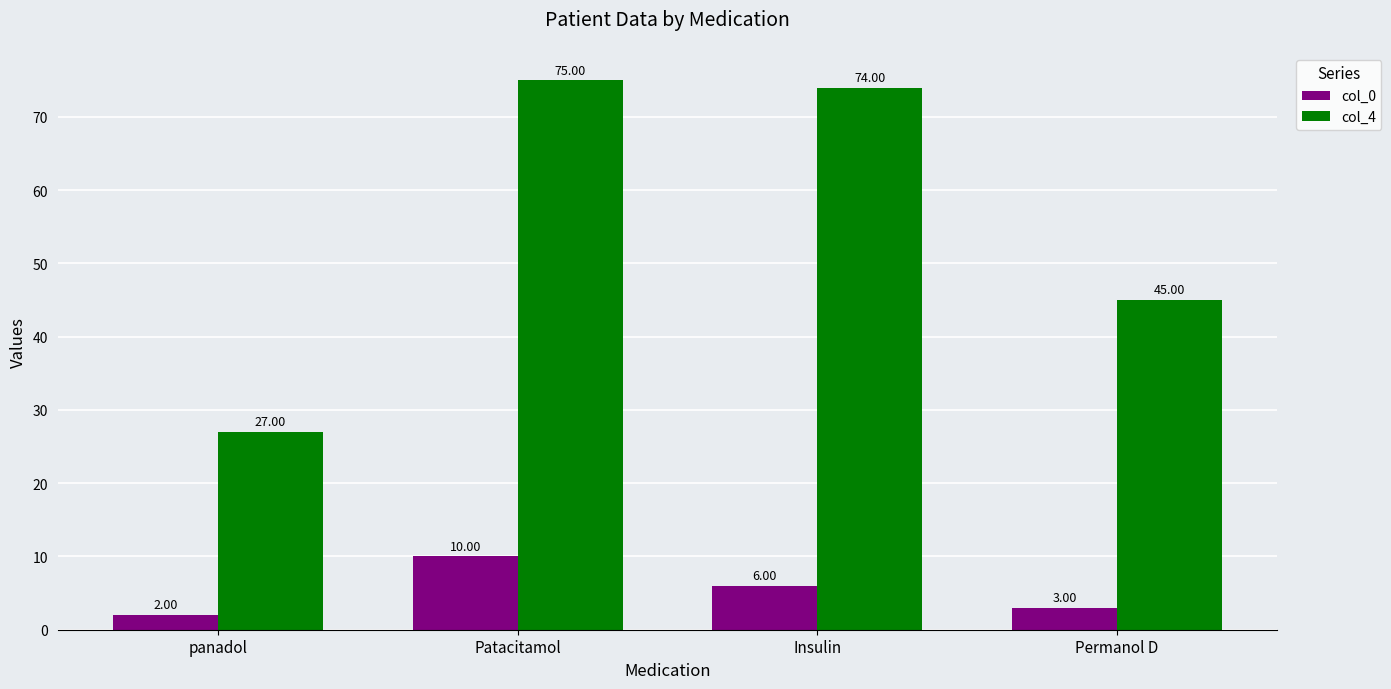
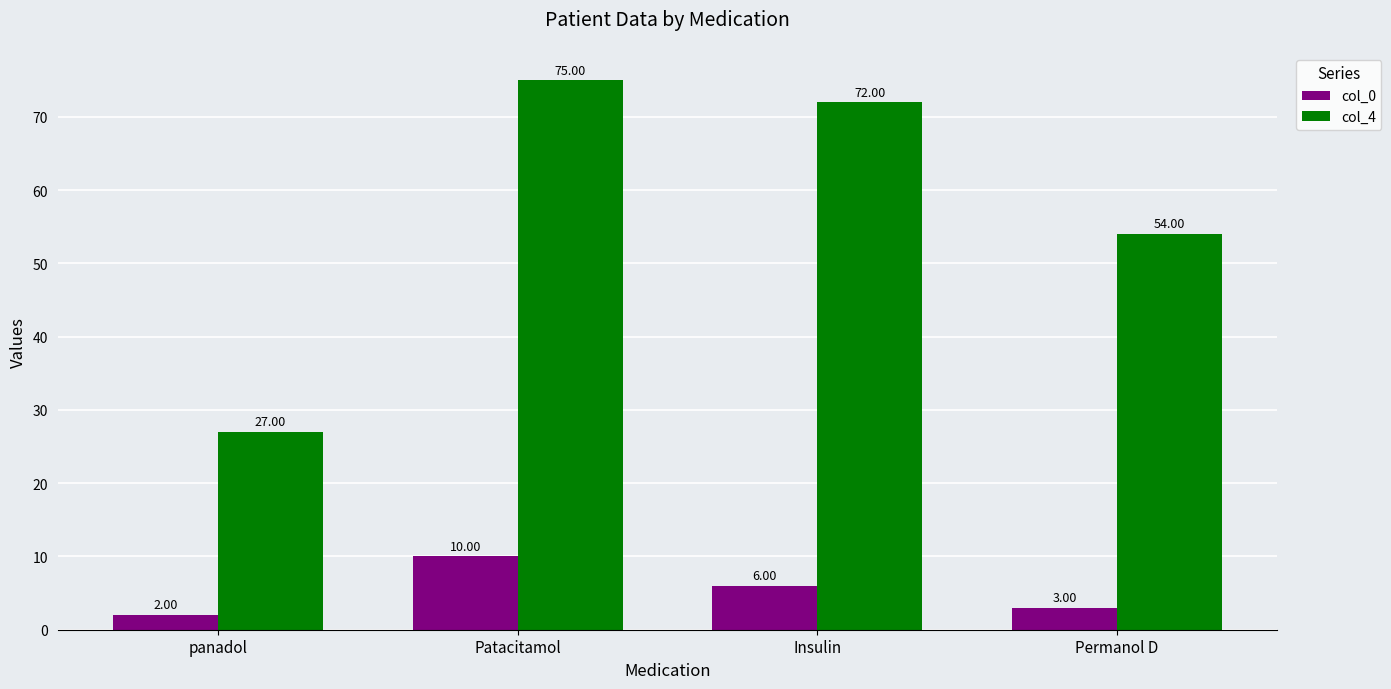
  {
    "col_0": {
      "panadol": 2.00,
      "Patacitamol": 10.00,
      "Insulin": 6.00,
      "Permanol D": 3.00
    },
    "col_4": {
      "panadol": 27.00,
      "Patacitamol": 75.00,
-     "Insulin": 74.00,
-     "Permanol D": 45.00
+     "Insulin": 72.00,
+     "Permanol D": 54.00
    }
  }
